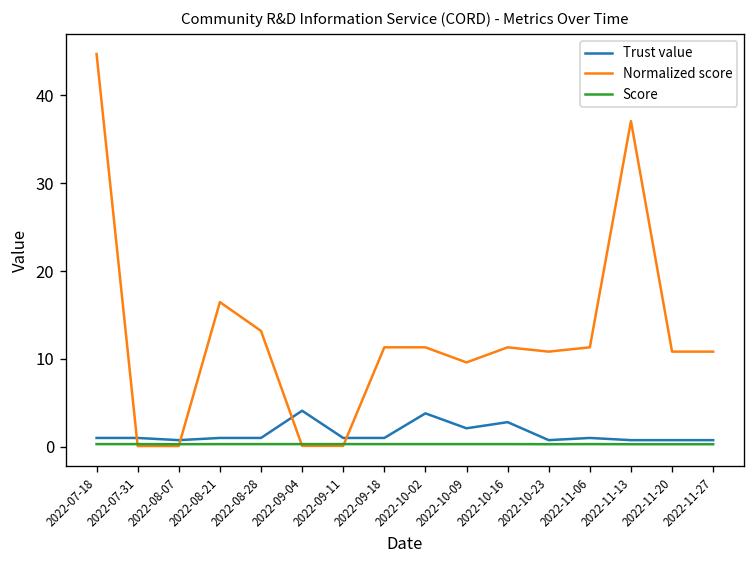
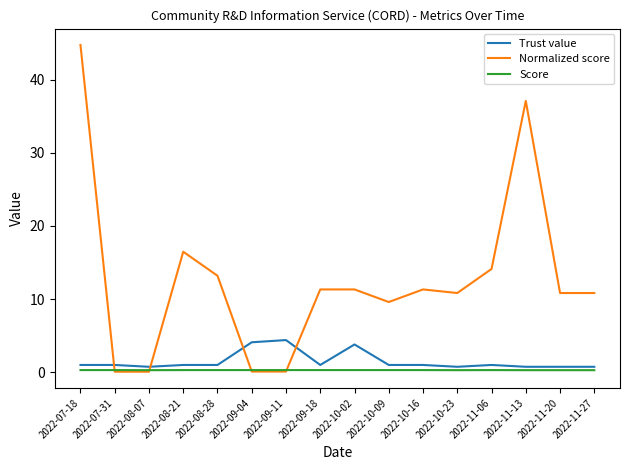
  {
    "Trust value": {
      "2022-07-18": 1,
      "2022-07-31": 1,
      "2022-08-07": 1,
      "2022-08-21": 1,
      "2022-08-28": 1,
      "2022-09-04": 4,
-     "2022-09-11": 1,
+     "2022-09-11": 4,
      "2022-09-18": 1,
      "2022-10-02": 4,
-     "2022-10-09": 2,
-     "2022-10-16": 3,
+     "2022-10-09": 1,
+     "2022-10-16": 1,
      "2022-10-23": 1,
      "2022-11-06": 1,
      "2022-11-13": 1,
      "2022-11-20": 1,
      "2022-11-27": 1
    },
    "Normalized score": {
      "2022-07-18": 45,
      "2022-08-21": 16,
      "2022-08-28": 13,
      "2022-09-18": 11,
      "2022-10-02": 11,
      "2022-10-09": 10,
      "2022-10-16": 11,
      "2022-10-23": 11,
-     "2022-11-06": 11,
+     "2022-11-06": 14,
      "2022-11-13": 37,
      "2022-11-20": 11,
      "2022-11-27": 11
    },
    "Score": {
      "2022-07-18": 0,
      "2022-08-21": 0,
      "2022-08-28": 0,
      "2022-09-18": 0,
      "2022-10-02": 0,
      "2022-10-09": 0,
      "2022-10-16": 0,
      "2022-10-23": 0,
      "2022-11-06": 0,
      "2022-11-13": 0,
      "2022-11-20": 0,
      "2022-11-27": 0
    }
  }
